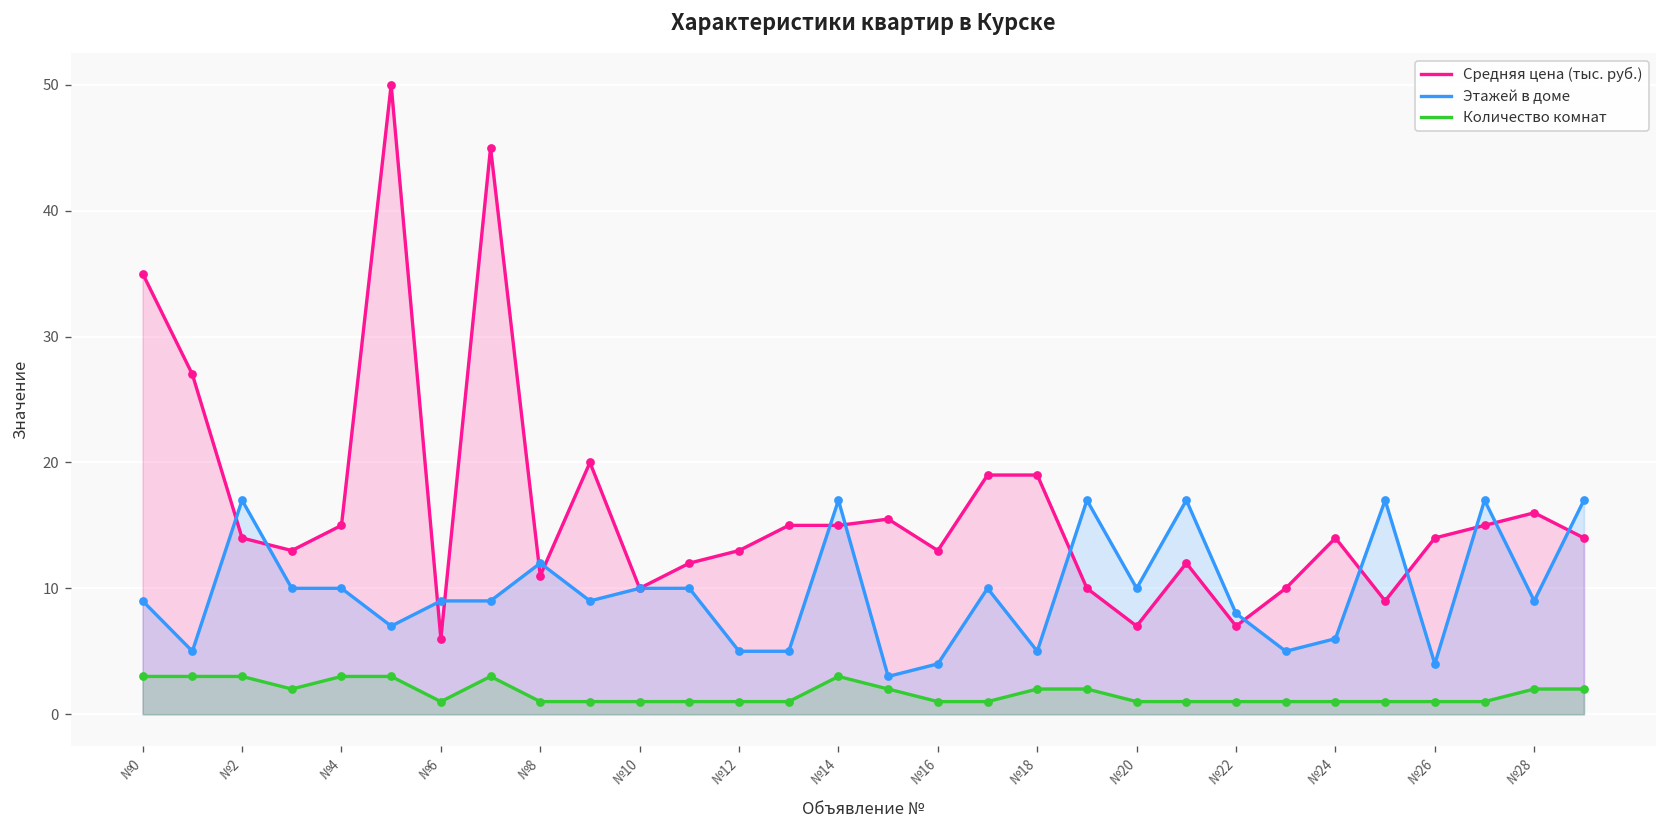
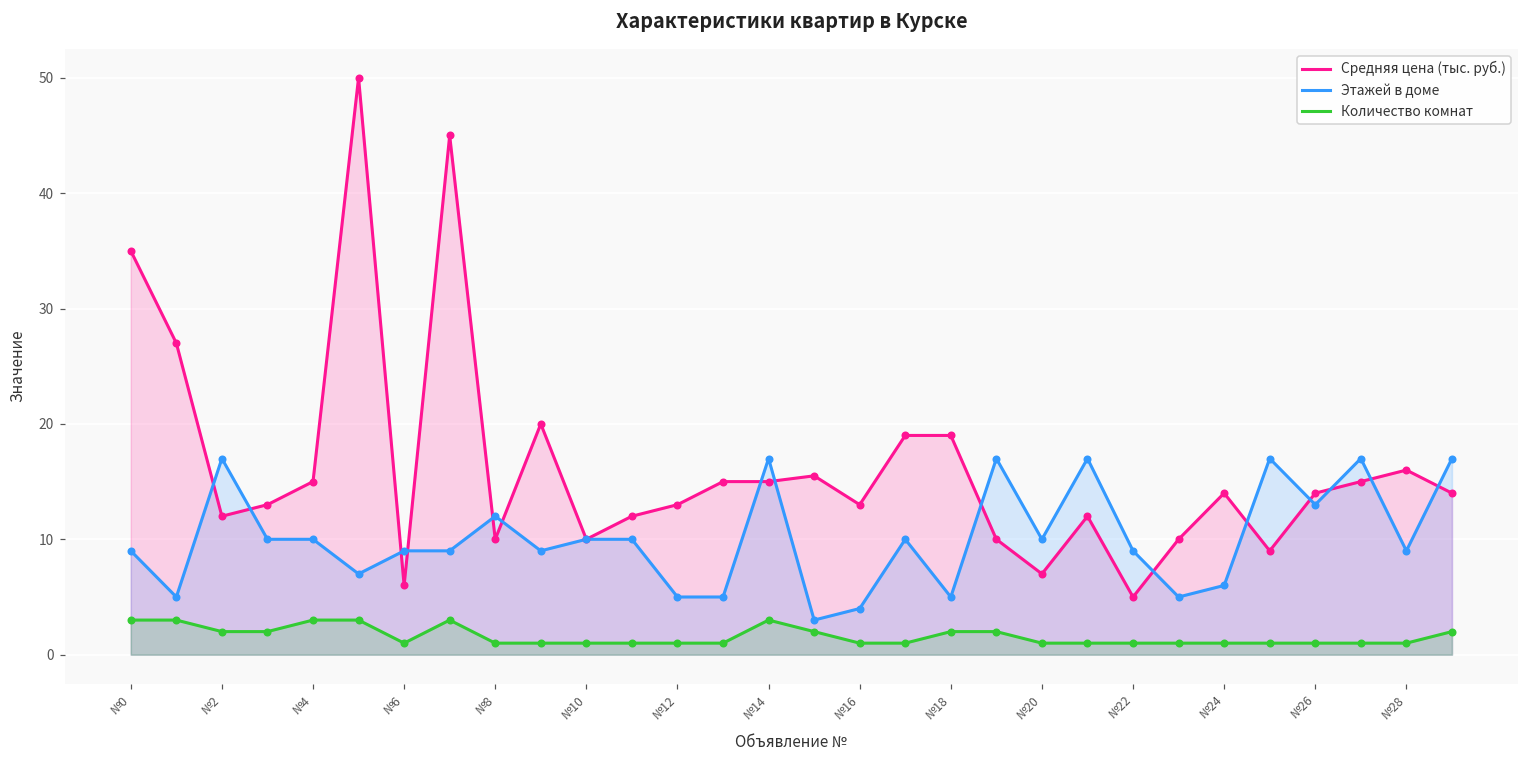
  {
    "Средняя цена (тыс. руб.)": {
      "№0": 35,
-     "№2": 14,
+     "№2": 12,
      "№4": 15,
      "№6": 6,
-     "№8": 11,
+     "№8": 10,
      "№12": 13,
      "№14": 15,
      "№16": 13,
      "№18": 19,
      "№20": 7,
-     "№22": 7,
+     "№22": 5,
      "№24": 14,
      "№26": 14,
      "№28": 16
    },
    "Этажей в доме": {
      "№0": 9,
      "№2": 17,
      "№4": 10,
      "№6": 9,
      "№8": 12,
      "№12": 5,
      "№14": 17,
      "№16": 4,
      "№18": 5,
      "№20": 10,
-     "№22": 8,
+     "№22": 9,
      "№24": 6,
-     "№26": 4,
+     "№26": 13,
      "№28": 9
    },
    "Количество комнат": {
      "№0": 3,
-     "№2": 3,
+     "№2": 2,
      "№4": 3,
      "№6": 1,
      "№8": 1,
      "№10": 1,
      "№12": 1,
      "№14": 3,
      "№16": 1,
      "№18": 2,
      "№20": 1,
      "№22": 1,
      "№24": 1,
      "№26": 1,
-     "№28": 2
+     "№28": 1
    }
  }
